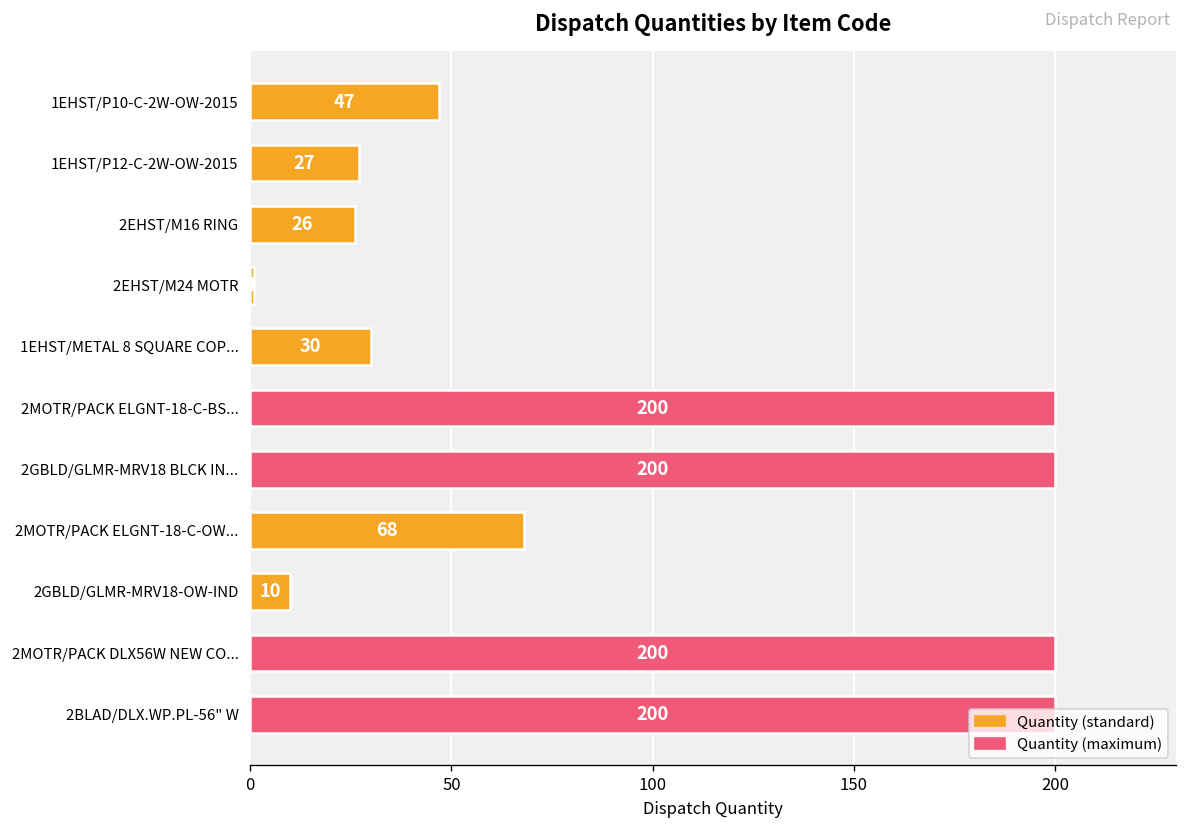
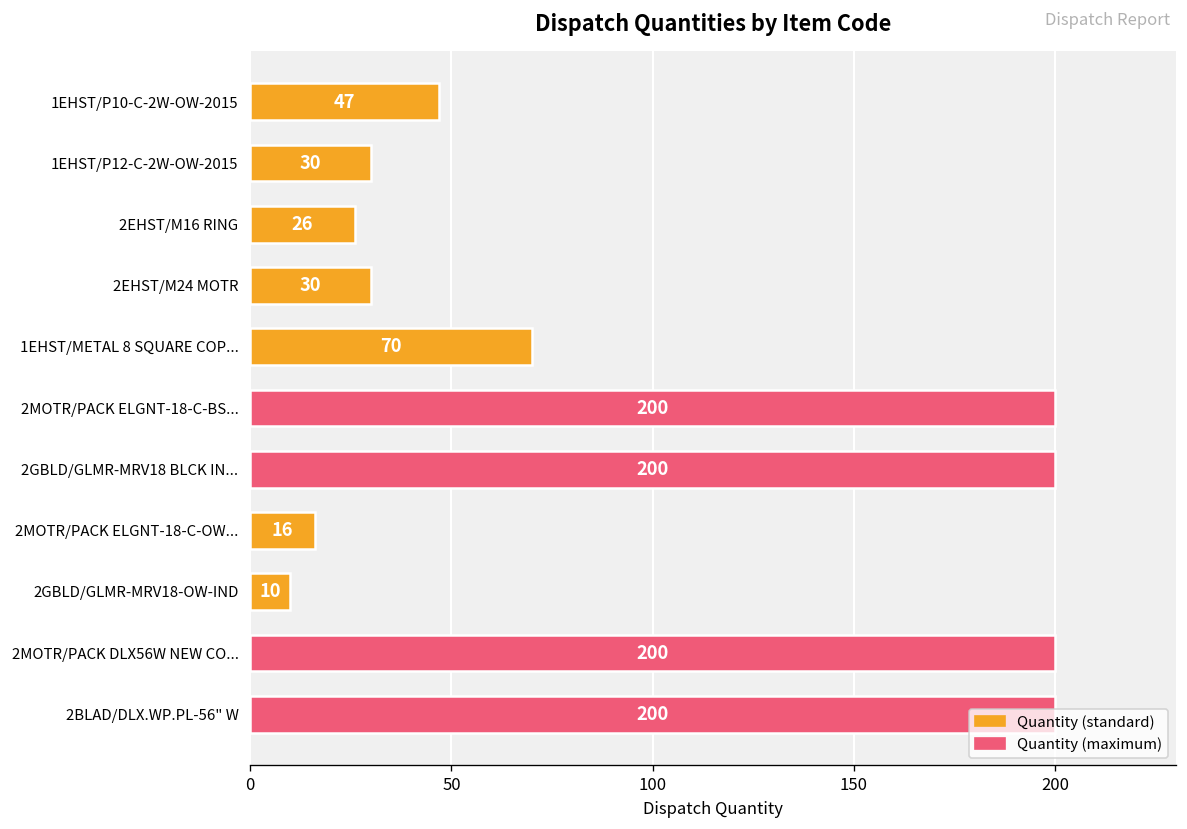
  {
    "1EHST/P10-C-2W-OW-2015": 47,
-   "1EHST/P12-C-2W-OW-2015": 27,
+   "1EHST/P12-C-2W-OW-2015": 30,
    "2EHST/M16 RING": 26,
-   "2EHST/M24 MOTR": 1,
-   "1EHST/METAL 8 SQUARE COP...": 30,
+   "2EHST/M24 MOTR": 30,
+   "1EHST/METAL 8 SQUARE COP...": 70,
    "2MOTR/PACK ELGNT-18-C-BS...": 200,
    "2GBLD/GLMR-MRV18 BLCK IN...": 200,
-   "2MOTR/PACK ELGNT-18-C-OW...": 68,
+   "2MOTR/PACK ELGNT-18-C-OW...": 16,
    "2GBLD/GLMR-MRV18-OW-IND": 10,
    "2MOTR/PACK DLX56W NEW CO...": 200
  }
